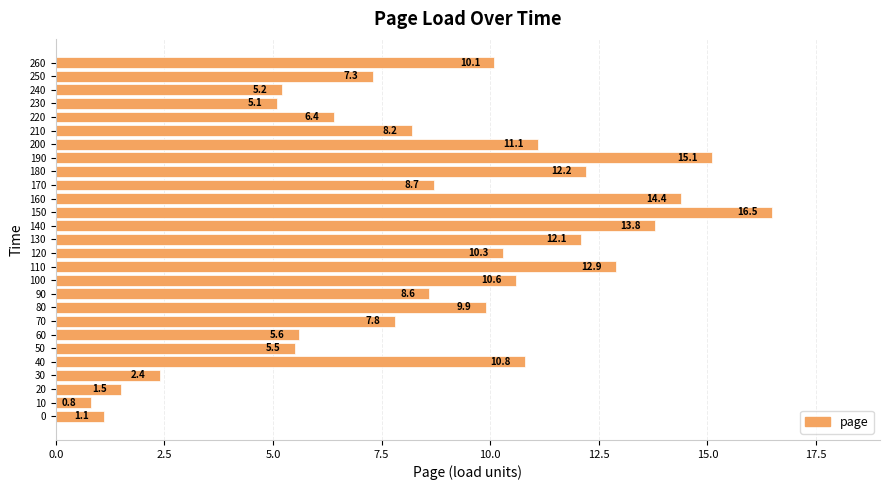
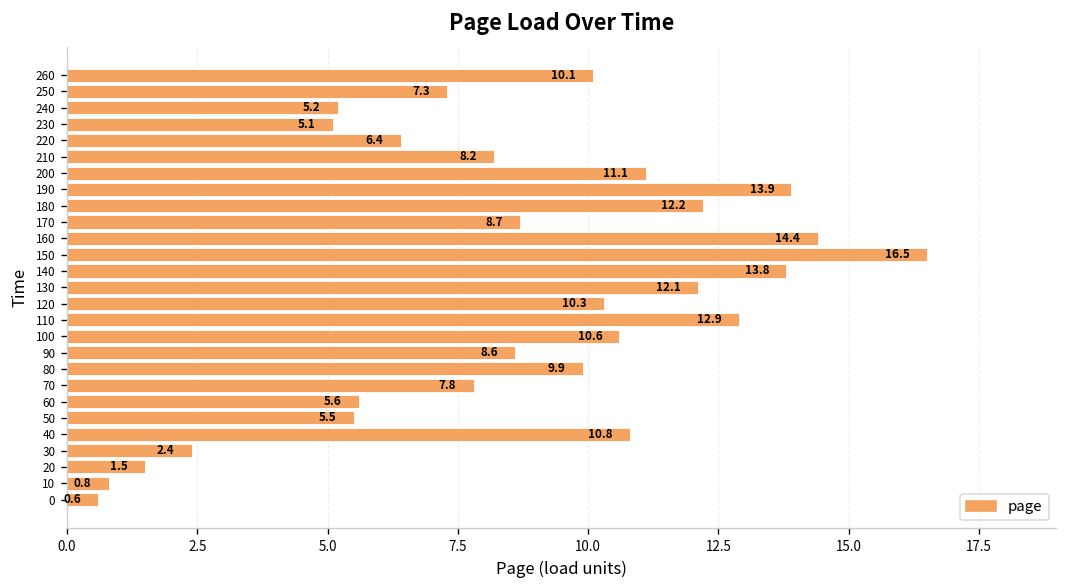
  {
    "260": 10.1,
    "250": 7.3,
    "240": 5.2,
    "230": 5.1,
    "220": 6.4,
    "210": 8.2,
    "200": 11.1,
-   "190": 15.1,
+   "190": 13.9,
    "180": 12.2,
    "170": 8.7,
    "160": 14.4,
    "150": 16.5,
    "140": 13.8,
    "130": 12.1,
    "120": 10.3,
    "110": 12.9,
    "100": 10.6,
    "90": 8.6,
    "80": 9.9,
    "70": 7.8,
    "60": 5.6,
    "50": 5.5,
    "40": 10.8,
    "30": 2.4,
    "20": 1.5,
    "10": 0.8,
-   "0": 1.1
+   "0": 0.6
  }
